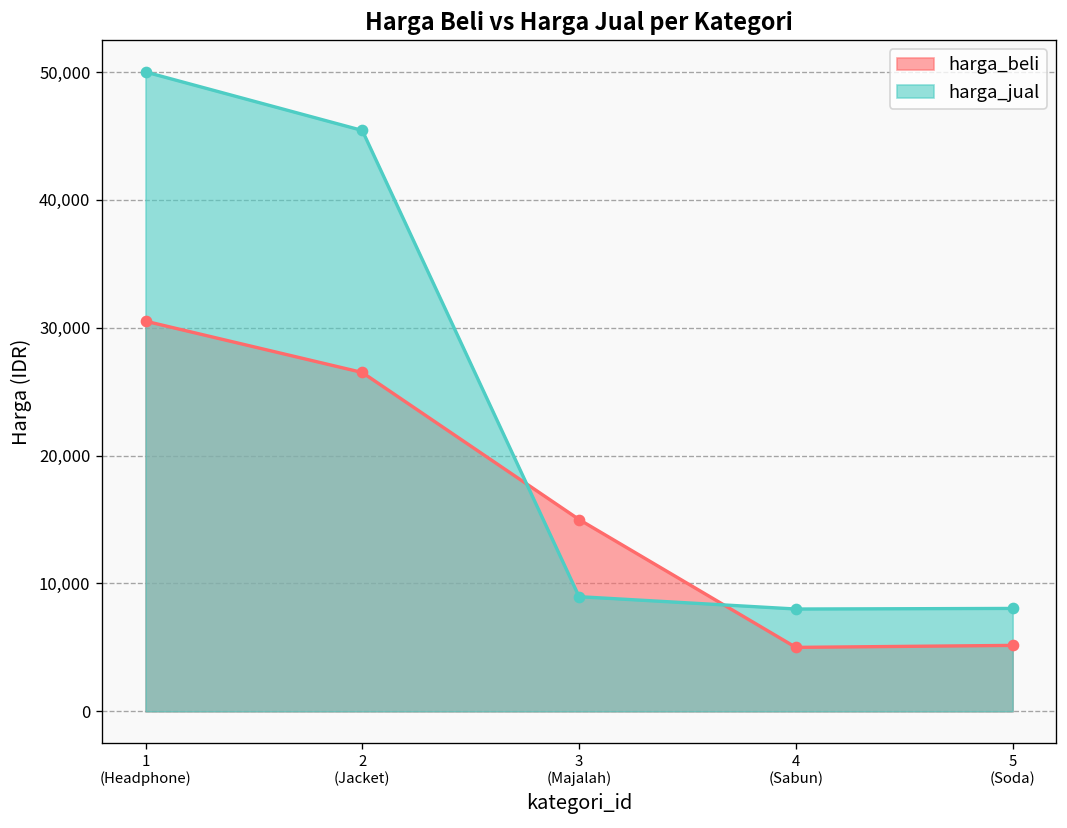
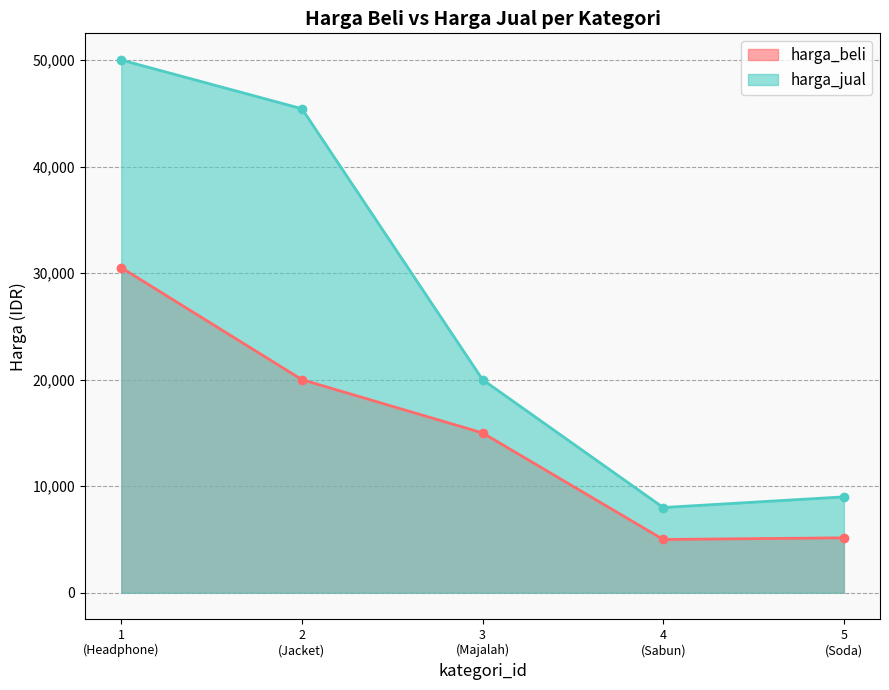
  {
    "harga_beli": {
      "1 (Headphone)": "30,500",
-     "2 (Jacket)": "26,500",
+     "2 (Jacket)": "20,000",
      "3 (Majalah)": "15,000",
      "4 (Sabun)": "5,000",
      "5 (Soda)": "5,200"
    },
    "harga_jual": {
      "1 (Headphone)": "50,000",
      "2 (Jacket)": "45,400",
-     "3 (Majalah)": "9,000",
+     "3 (Majalah)": "20,000",
      "4 (Sabun)": "8,000",
-     "5 (Soda)": "8,000"
+     "5 (Soda)": "9,000"
    }
  }
